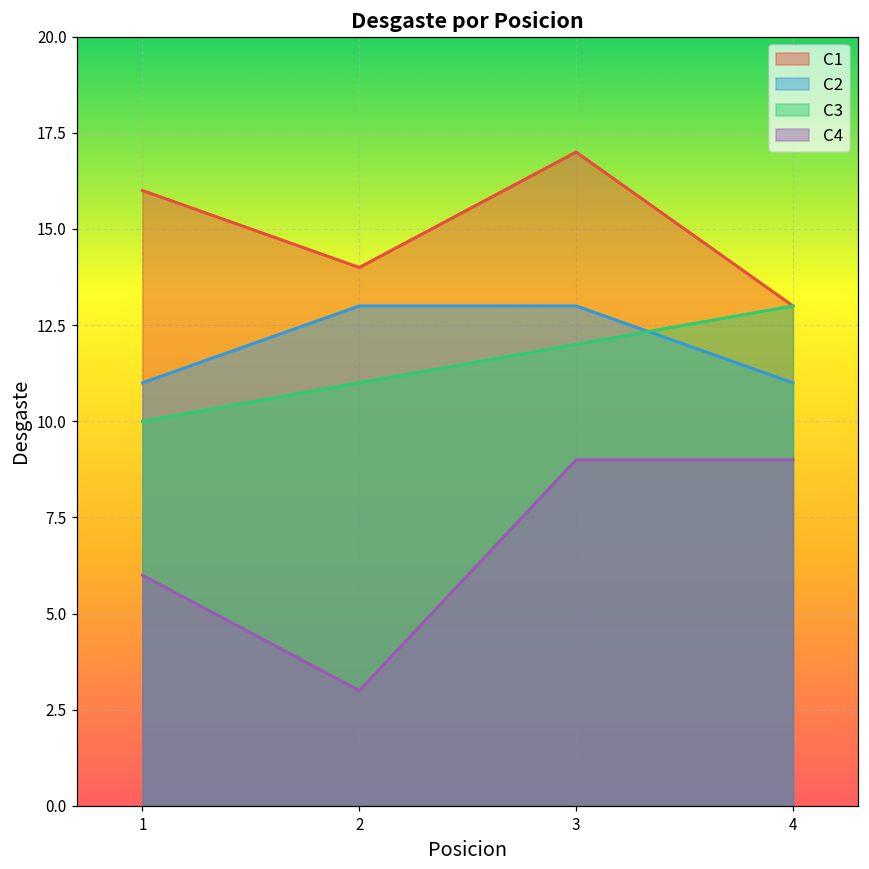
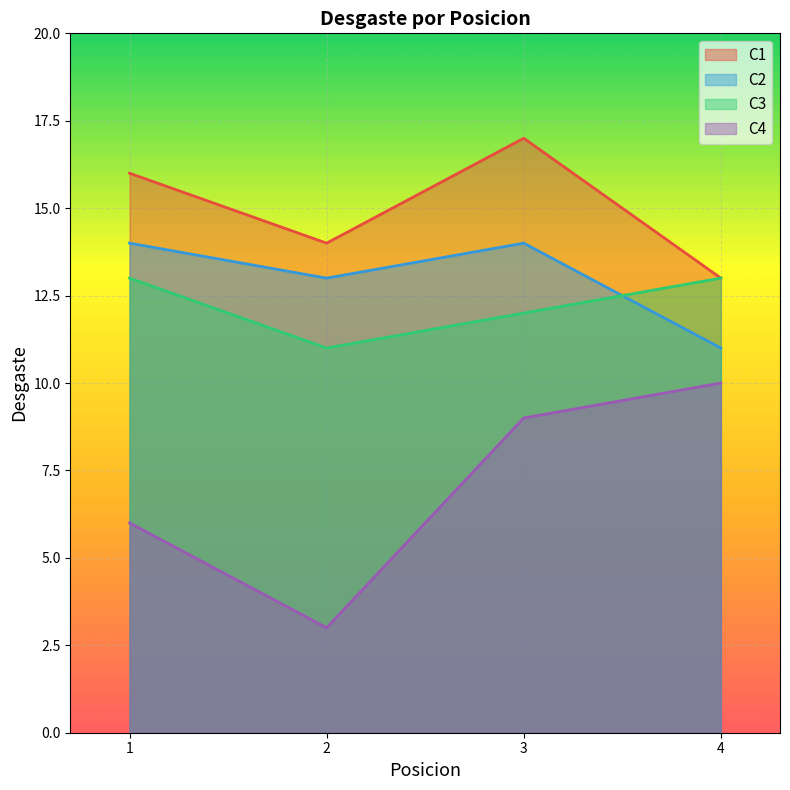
  {
    "C1": {
      "1": 16,
      "2": 14,
      "3": 17
    },
    "C2": {
-     "1": 11,
+     "1": 14,
      "2": 13,
-     "3": 13,
+     "3": 14,
      "4": 11
    },
    "C3": {
-     "1": 10,
+     "1": 13,
      "2": 11,
      "3": 12
    },
    "C4": {
      "1": 6,
      "2": 3,
      "3": 9,
-     "4": 9
+     "4": 10
    }
  }
